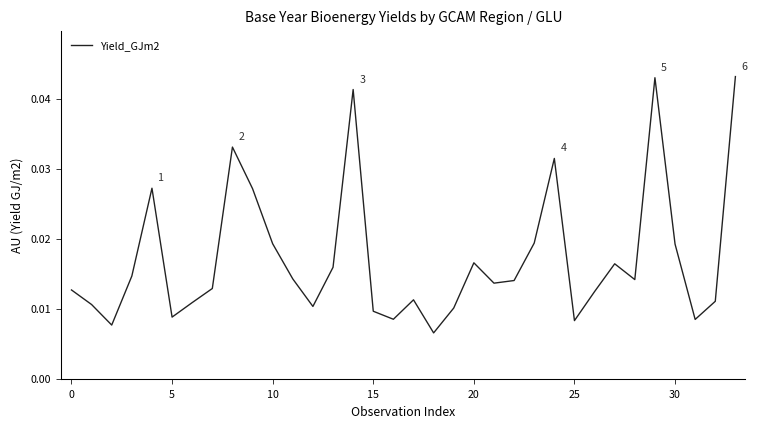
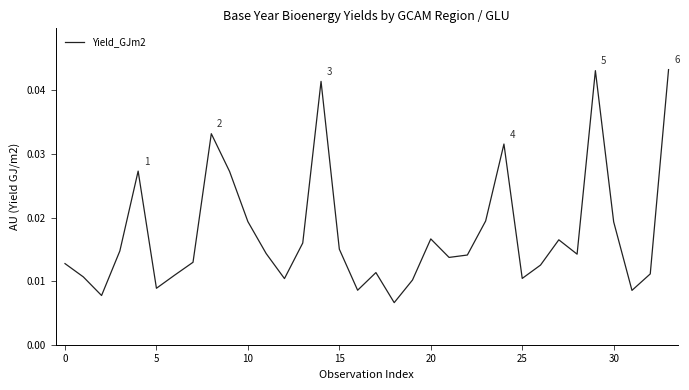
  {
    "0": 0.013,
    "5": 0.009,
    "10": 0.019,
-   "15": 0.010,
+   "15": 0.015,
    "20": 0.017,
-   "25": 0.008,
+   "25": 0.010,
    "30": 0.019
  }
